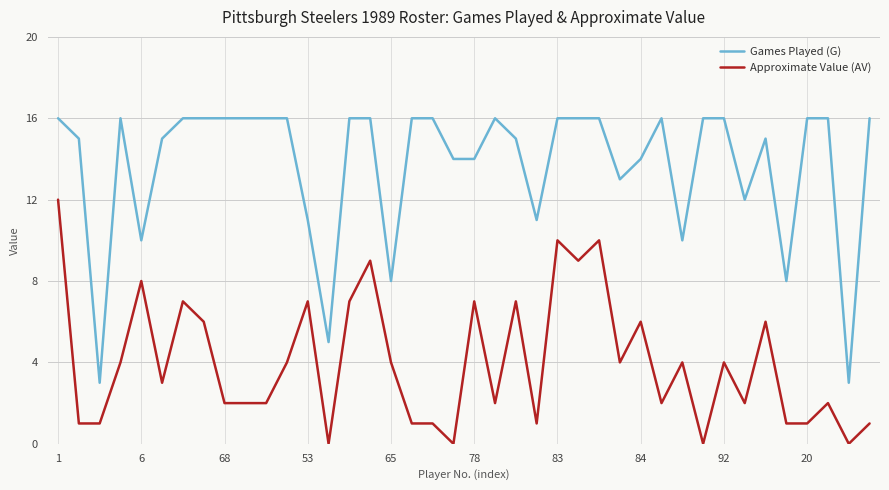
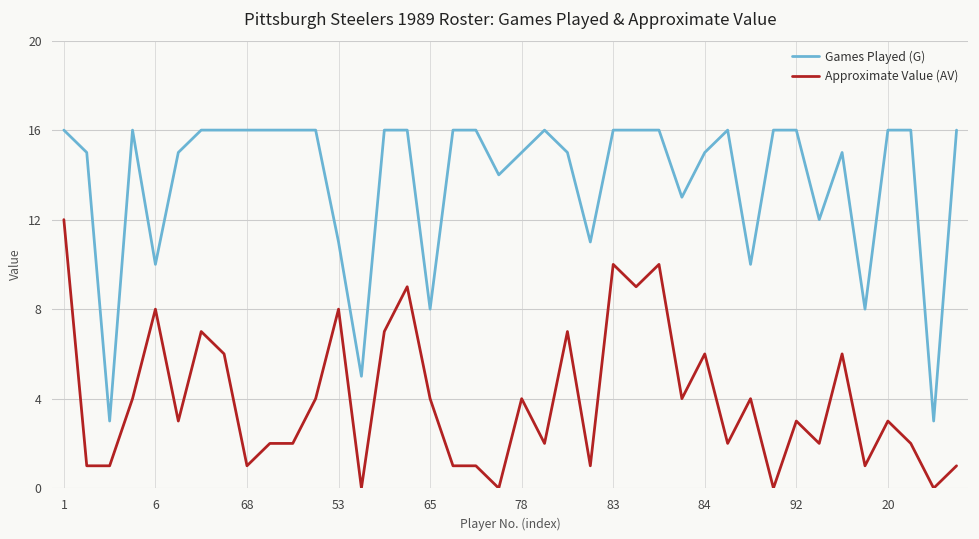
  {
    "Games Played (G)": {
      "1": 16,
      "6": 10,
      "68": 16,
      "53": 11,
      "65": 8,
-     "78": 14,
+     "78": 15,
      "83": 16,
-     "84": 14,
+     "84": 15,
      "92": 16,
      "20": 16
    },
    "Approximate Value (AV)": {
      "1": 12,
      "6": 8,
-     "68": 2,
-     "53": 7,
+     "68": 1,
+     "53": 8,
      "65": 4,
-     "78": 7,
+     "78": 4,
      "83": 10,
      "84": 6,
-     "92": 4,
-     "20": 1
+     "92": 3,
+     "20": 3
    }
  }
